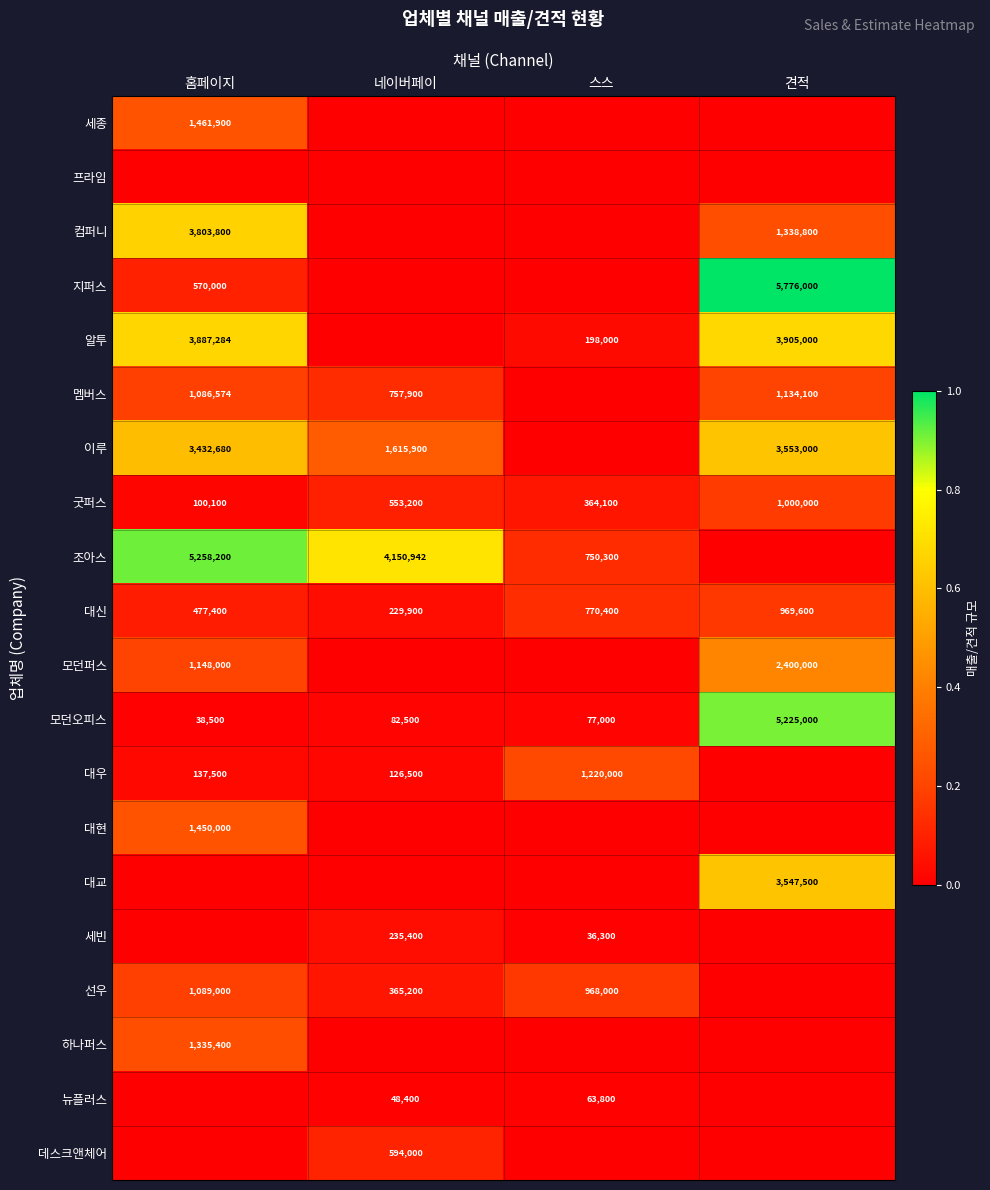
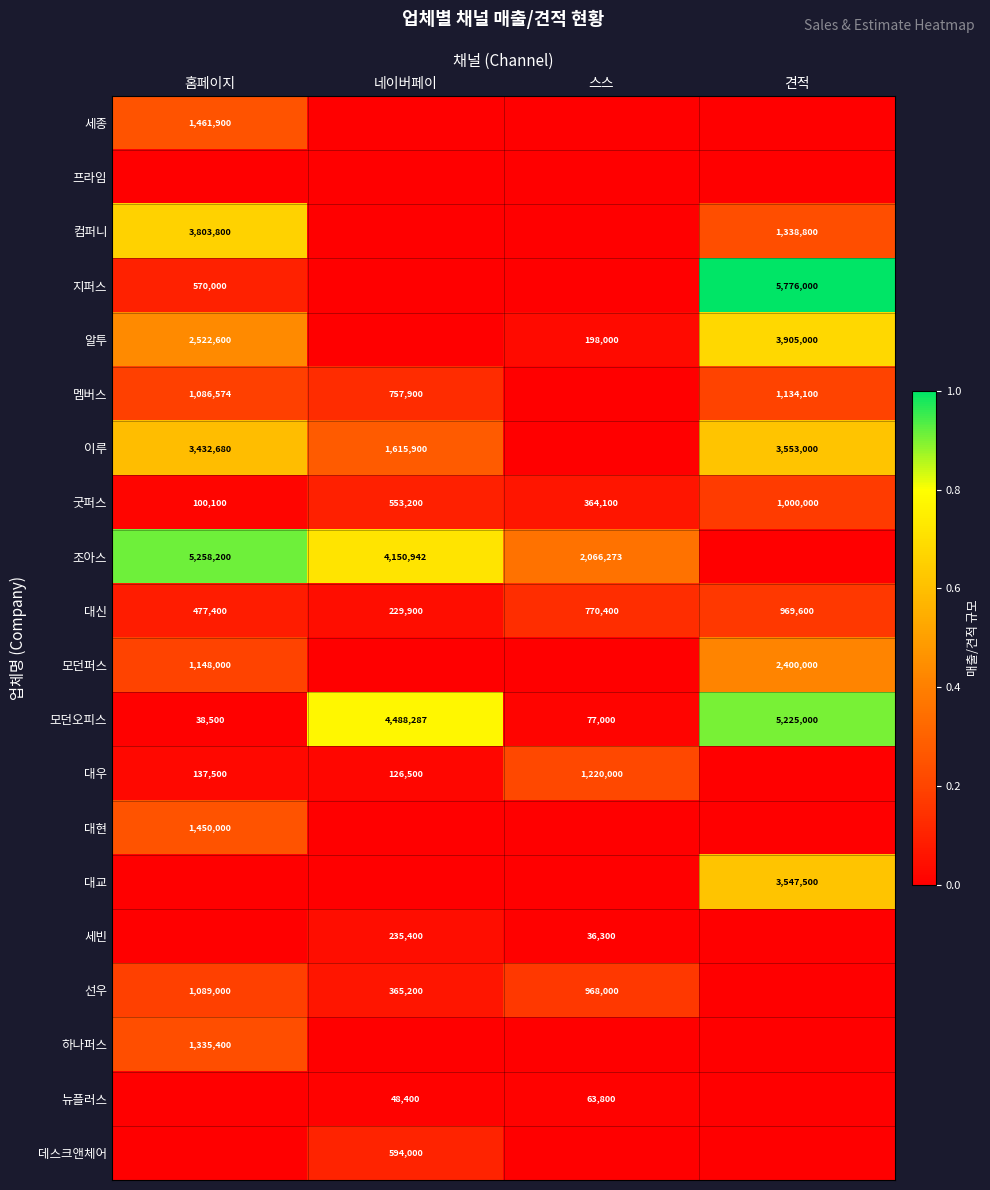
  {
    "세종": {
      "홈페이지": "1,461,900"
    },
    "컴퍼니": {
      "홈페이지": "3,803,800",
      "견적": "1,338,800"
    },
    "지퍼스": {
      "홈페이지": "570,000",
      "견적": "5,776,000"
    },
    "알투": {
-     "홈페이지": "3,887,284",
+     "홈페이지": "2,522,600",
      "스스": "198,000",
      "견적": "3,905,000"
    },
    "멤버스": {
      "홈페이지": "1,086,574",
      "네이버페이": "757,900",
      "견적": "1,134,100"
    },
    "이루": {
      "홈페이지": "3,432,680",
      "네이버페이": "1,615,900",
      "견적": "3,553,000"
    },
    "굿퍼스": {
      "홈페이지": "100,100",
      "네이버페이": "553,200",
      "스스": "364,100",
      "견적": "1,000,000"
    },
    "조아스": {
      "홈페이지": "5,258,200",
      "네이버페이": "4,150,942",
-     "스스": "750,300"
+     "스스": "2,066,273"
    },
    "대신": {
      "홈페이지": "477,400",
      "네이버페이": "229,900",
      "스스": "770,400",
      "견적": "969,600"
    },
    "모던퍼스": {
      "홈페이지": "1,148,000",
      "견적": "2,400,000"
    },
    "모던오피스": {
      "홈페이지": "38,500",
-     "네이버페이": "82,500",
+     "네이버페이": "4,488,287",
      "스스": "77,000",
      "견적": "5,225,000"
    },
    "대우": {
      "홈페이지": "137,500",
      "네이버페이": "126,500",
      "스스": "1,220,000"
    },
    "대현": {
      "홈페이지": "1,450,000"
    },
    "대교": {
      "견적": "3,547,500"
    },
    "세빈": {
      "네이버페이": "235,400",
      "스스": "36,300"
    },
    "선우": {
      "홈페이지": "1,089,000",
      "네이버페이": "365,200",
      "스스": "968,000"
    },
    "하나퍼스": {
      "홈페이지": "1,335,400"
    },
    "뉴플러스": {
      "네이버페이": "48,400",
      "스스": "63,800"
    },
    "데스크앤체어": {
      "네이버페이": "594,000"
    }
  }
